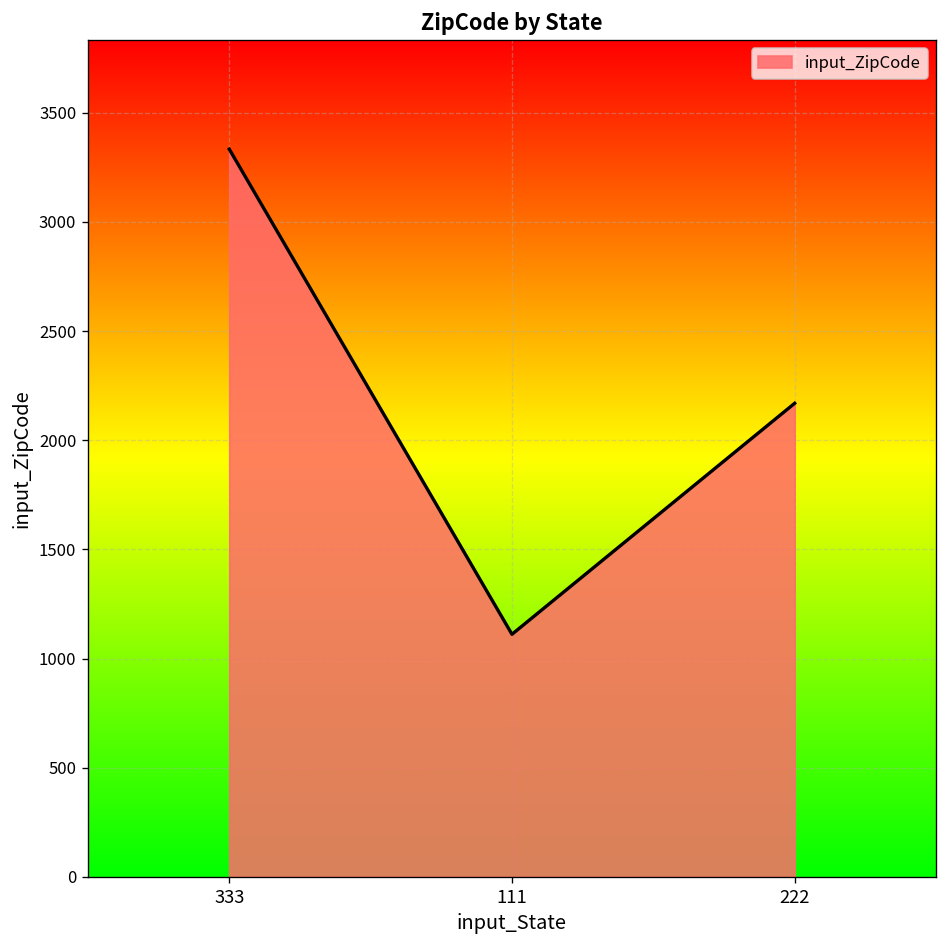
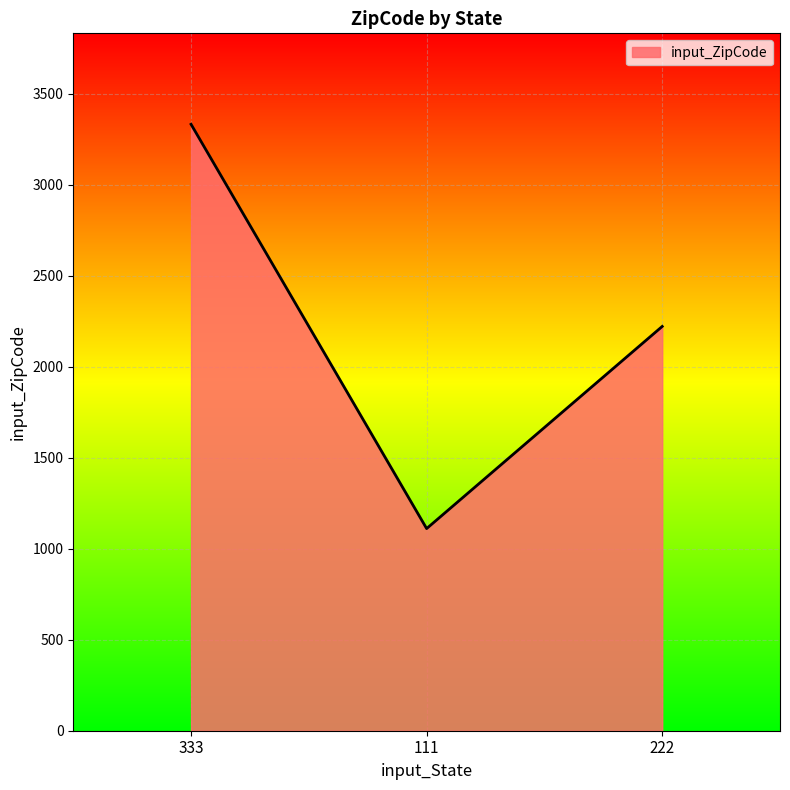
  {
    "333": 3330,
    "111": 1110,
-   "222": 2170
+   "222": 2220
  }
